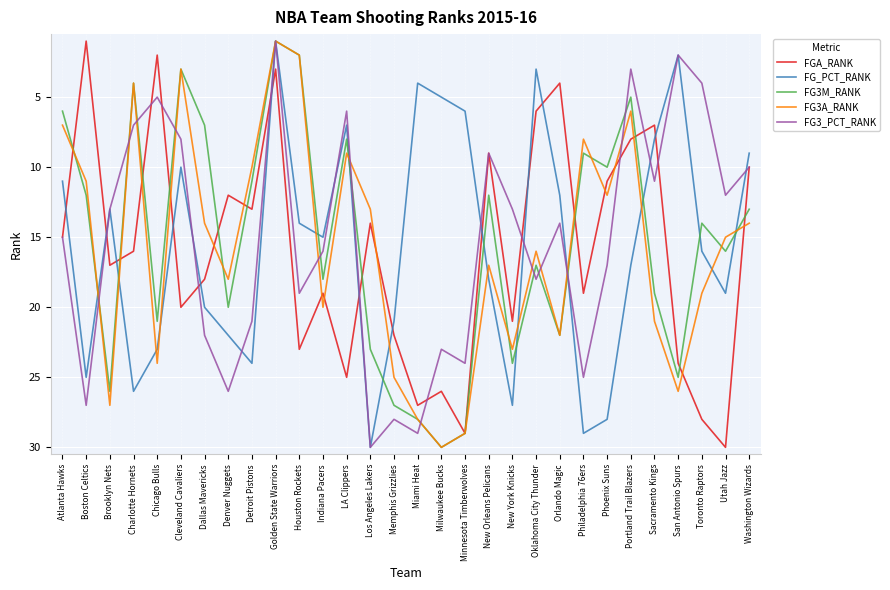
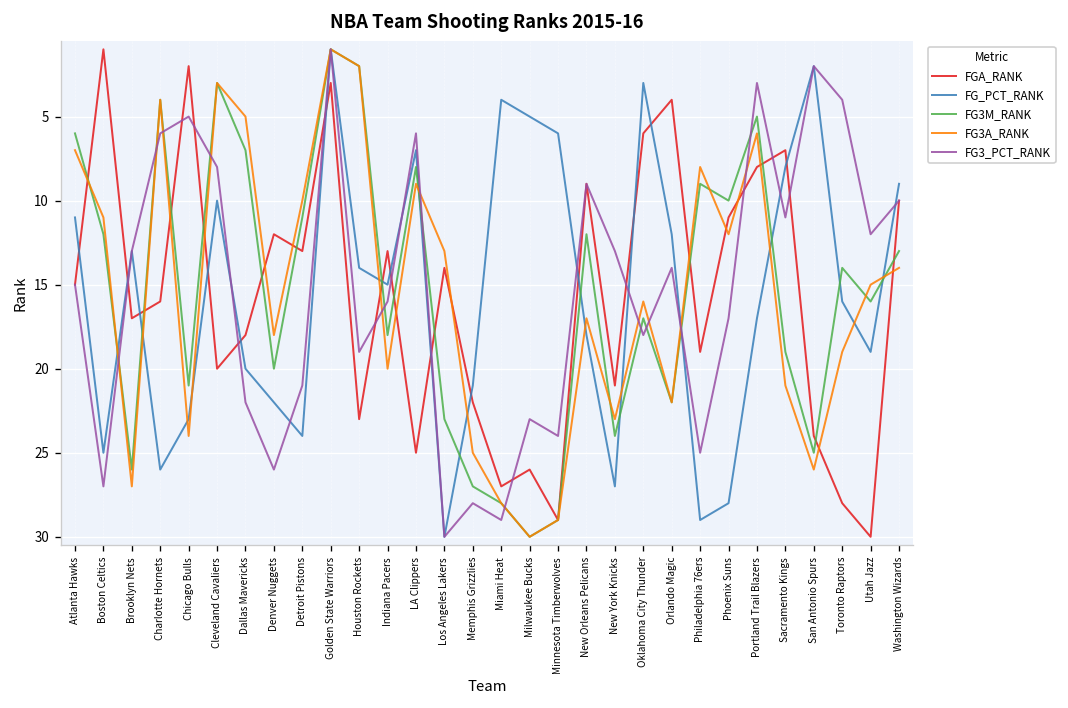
  {
    "FGA_RANK": {
      "Boston Celtics": 1,
      "Brooklyn Nets": 17,
      "Charlotte Hornets": 16,
      "Chicago Bulls": 2,
      "Cleveland Cavaliers": 20,
      "Dallas Mavericks": 18,
      "Denver Nuggets": 12,
      "Detroit Pistons": 13,
      "Golden State Warriors": 3,
      "Houston Rockets": 23,
-     "Indiana Pacers": 19,
+     "Indiana Pacers": 13,
      "LA Clippers": 25,
      "Los Angeles Lakers": 14,
      "Memphis Grizzlies": 22,
      "Miami Heat": 27,
      "Milwaukee Bucks": 26,
      "New York Knicks": 21,
      "Oklahoma City Thunder": 6,
      "Orlando Magic": 4,
      "Philadelphia 76ers": 19,
      "Phoenix Suns": 11,
      "Portland Trail Blazers": 8,
      "Sacramento Kings": 7,
      "San Antonio Spurs": 24,
      "Toronto Raptors": 28,
      "Utah Jazz": 30
    },
    "FG_PCT_RANK": {
      "Atlanta Hawks": 11,
      "Boston Celtics": 25,
      "Charlotte Hornets": 26,
      "Chicago Bulls": 23,
      "Cleveland Cavaliers": 10,
      "Dallas Mavericks": 20,
      "Denver Nuggets": 22,
      "Detroit Pistons": 24,
      "Houston Rockets": 14,
      "Indiana Pacers": 15,
      "LA Clippers": 7,
      "Memphis Grizzlies": 21,
      "Miami Heat": 4,
      "Milwaukee Bucks": 5,
      "Minnesota Timberwolves": 6,
      "New Orleans Pelicans": 18,
      "New York Knicks": 27,
      "Oklahoma City Thunder": 3,
      "Orlando Magic": 12,
      "Philadelphia 76ers": 29,
      "Phoenix Suns": 28,
      "Portland Trail Blazers": 17,
      "Sacramento Kings": 8,
      "Toronto Raptors": 16,
      "Utah Jazz": 19,
      "Washington Wizards": 9
    },
    "FG3M_RANK": {
      "Atlanta Hawks": 6,
      "Boston Celtics": 12,
      "Brooklyn Nets": 26,
      "Chicago Bulls": 21,
      "Dallas Mavericks": 7,
      "Denver Nuggets": 20,
      "Detroit Pistons": 11,
      "Indiana Pacers": 18,
      "LA Clippers": 8,
      "Los Angeles Lakers": 23,
      "Memphis Grizzlies": 27,
      "New Orleans Pelicans": 12,
      "New York Knicks": 24,
      "Oklahoma City Thunder": 17,
      "Philadelphia 76ers": 9,
      "Phoenix Suns": 10,
      "Portland Trail Blazers": 5,
      "Sacramento Kings": 19,
      "San Antonio Spurs": 25,
      "Toronto Raptors": 14,
      "Utah Jazz": 16,
      "Washington Wizards": 13
    },
    "FG3A_RANK": {
      "Atlanta Hawks": 7,
      "Boston Celtics": 11,
      "Brooklyn Nets": 27,
      "Chicago Bulls": 24,
-     "Dallas Mavericks": 14,
+     "Dallas Mavericks": 5,
      "Denver Nuggets": 18,
      "Detroit Pistons": 10,
      "Indiana Pacers": 20,
      "LA Clippers": 9,
      "Los Angeles Lakers": 13,
      "Memphis Grizzlies": 25,
      "New Orleans Pelicans": 17,
      "New York Knicks": 23,
      "Oklahoma City Thunder": 16,
      "Philadelphia 76ers": 8,
      "Phoenix Suns": 12,
      "Portland Trail Blazers": 6,
      "Sacramento Kings": 21,
      "San Antonio Spurs": 26,
      "Toronto Raptors": 19,
      "Utah Jazz": 15,
      "Washington Wizards": 14
    },
    "FG3_PCT_RANK": {
      "Boston Celtics": 27,
-     "Charlotte Hornets": 7,
+     "Charlotte Hornets": 6,
      "Chicago Bulls": 5,
      "Cleveland Cavaliers": 8,
      "Dallas Mavericks": 22,
      "Denver Nuggets": 26,
      "Detroit Pistons": 21,
      "Houston Rockets": 19,
      "Indiana Pacers": 16,
      "LA Clippers": 6,
      "Memphis Grizzlies": 28,
      "Miami Heat": 29,
      "Milwaukee Bucks": 23,
      "Minnesota Timberwolves": 24,
      "New York Knicks": 13,
      "Oklahoma City Thunder": 18,
      "Orlando Magic": 14,
      "Philadelphia 76ers": 25,
      "Phoenix Suns": 17,
      "Portland Trail Blazers": 3,
      "Sacramento Kings": 11,
      "Toronto Raptors": 4,
      "Utah Jazz": 12
    }
  }
